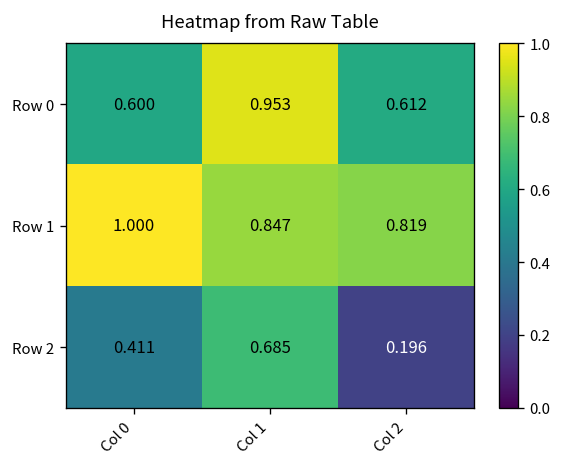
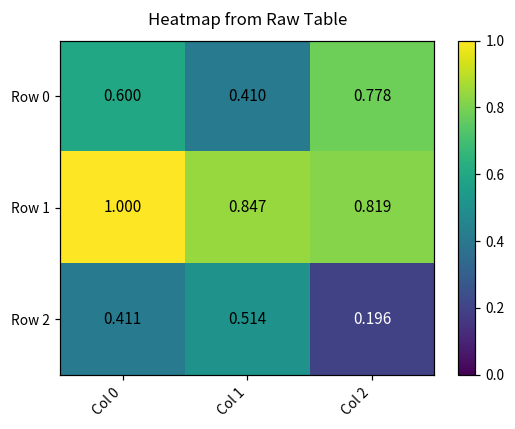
  {
    "Row 0": {
      "Col 0": 0.600,
-     "Col 1": 0.953,
-     "Col 2": 0.612
+     "Col 1": 0.410,
+     "Col 2": 0.778
    },
    "Row 1": {
      "Col 0": 1.000,
      "Col 1": 0.847,
      "Col 2": 0.819
    },
    "Row 2": {
      "Col 0": 0.411,
-     "Col 1": 0.685,
+     "Col 1": 0.514,
      "Col 2": 0.196
    }
  }
